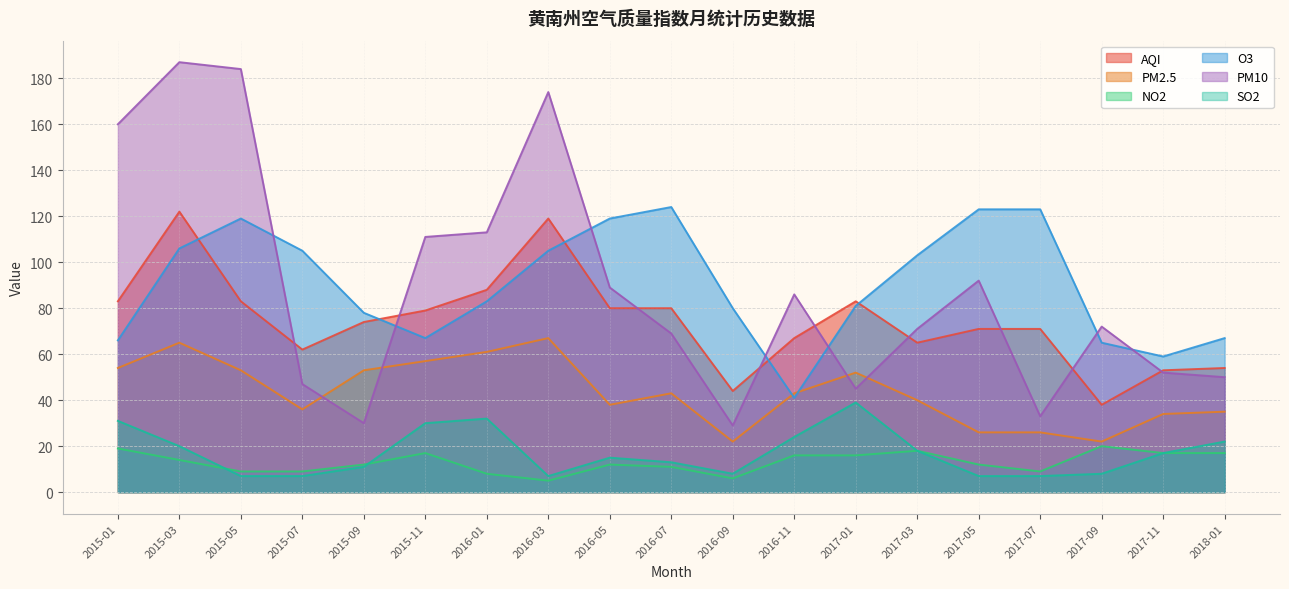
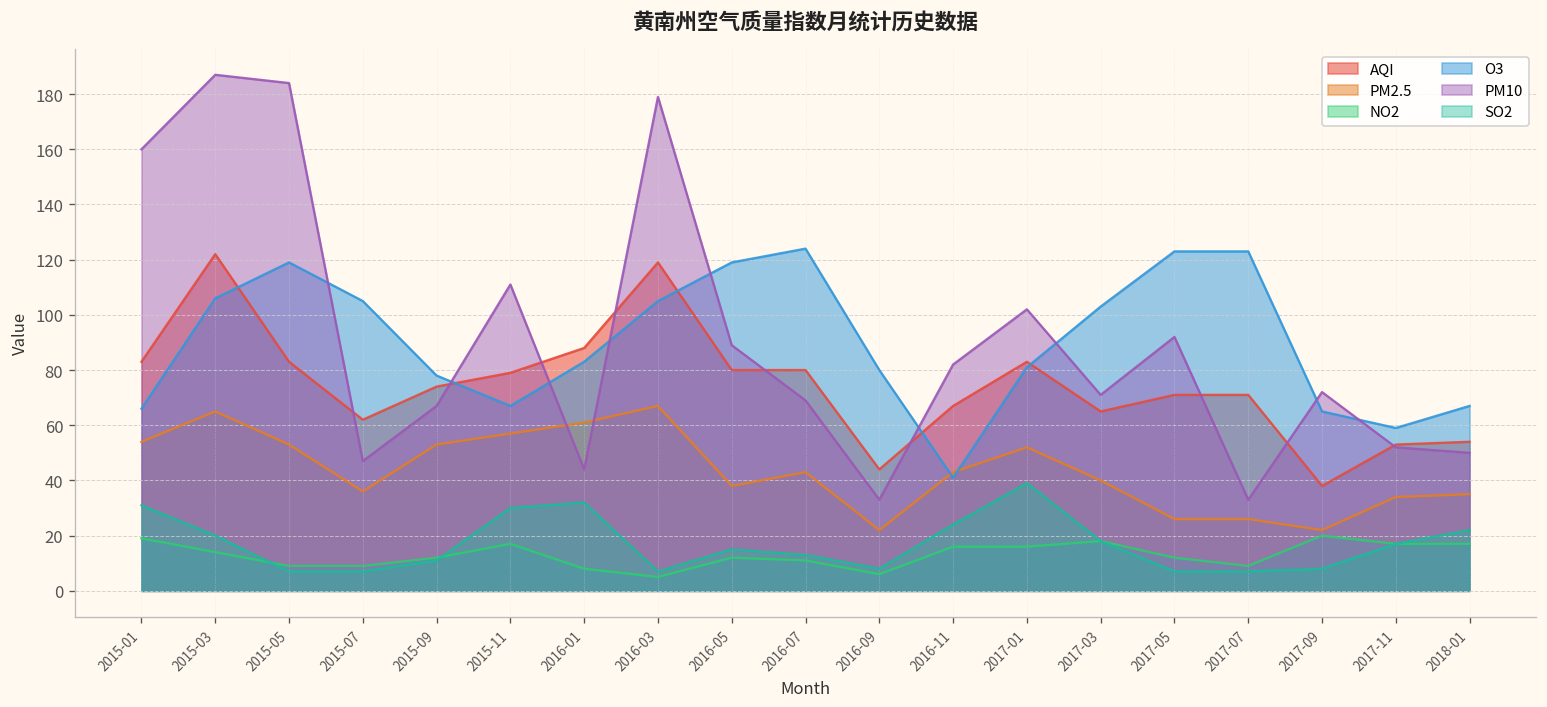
  {
    "PM10": {
      "2015-01": 160,
      "2015-03": 187,
      "2015-05": 184,
      "2015-07": 47,
-     "2015-09": 30,
+     "2015-09": 67,
      "2015-11": 111,
-     "2016-01": 113,
-     "2016-03": 174,
+     "2016-01": 44,
+     "2016-03": 179,
      "2016-05": 89,
      "2016-07": 69,
-     "2016-09": 29,
-     "2016-11": 86,
-     "2017-01": 45,
+     "2016-09": 33,
+     "2016-11": 82,
+     "2017-01": 102,
      "2017-03": 71,
      "2017-05": 92,
      "2017-07": 33,
      "2017-09": 72,
      "2018-01": 50
    }
  }
